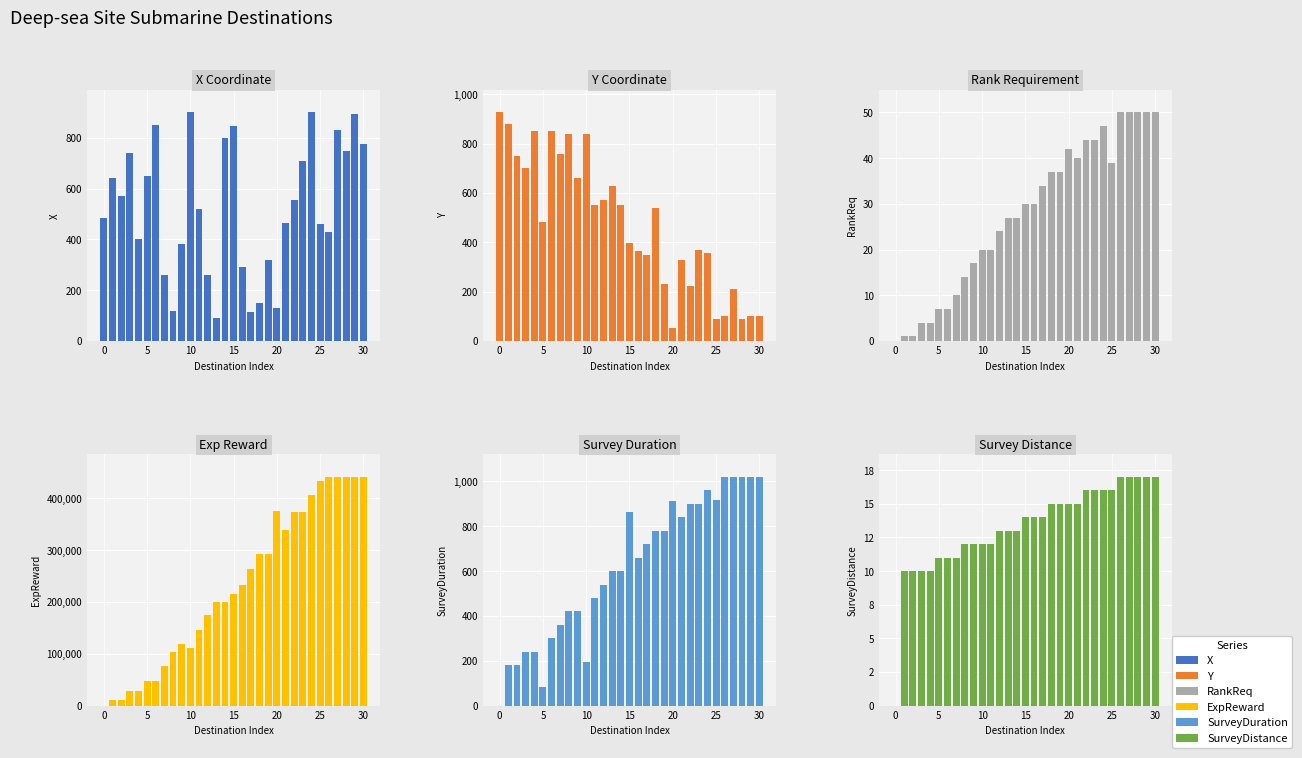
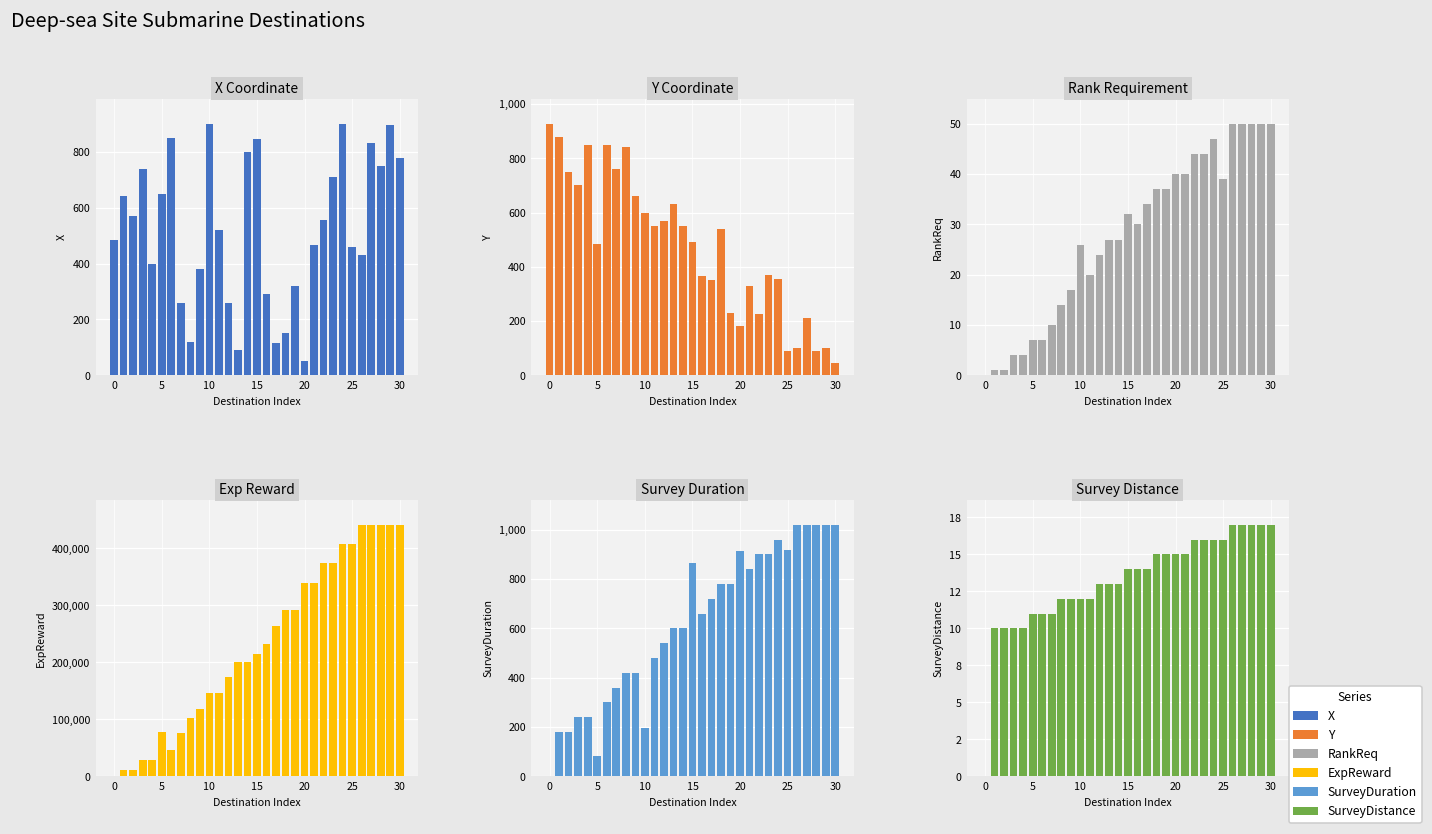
  {
    "X Coordinate": {
      "0": "480",
      "5": "650",
      "10": "900",
      "15": "850",
-     "20": "130",
+     "20": "50",
      "25": "460",
      "30": "780"
    },
    "Y Coordinate": {
      "0": "930",
      "5": "480",
-     "10": "840",
-     "15": "400",
-     "20": "50",
+     "10": "600",
+     "15": "490",
+     "20": "180",
      "25": "90",
-     "30": "100"
+     "30": "40"
    },
    "Rank Requirement": {
      "0": "0",
      "5": "7",
-     "10": "20",
-     "15": "30",
-     "20": "42",
+     "10": "26",
+     "15": "32",
+     "20": "40",
      "25": "39",
      "30": "50"
    },
    "Exp Reward": {
      "0": "0",
-     "5": "50,000",
-     "10": "110,000",
+     "5": "80,000",
+     "10": "150,000",
      "15": "210,000",
-     "20": "370,000",
-     "25": "430,000",
+     "20": "340,000",
+     "25": "410,000",
      "30": "440,000"
    },
    "Survey Duration": {
      "0": "0",
      "5": "80",
      "10": "200",
      "15": "870",
      "20": "920",
      "25": "920",
      "30": "1,020"
    }
  }
